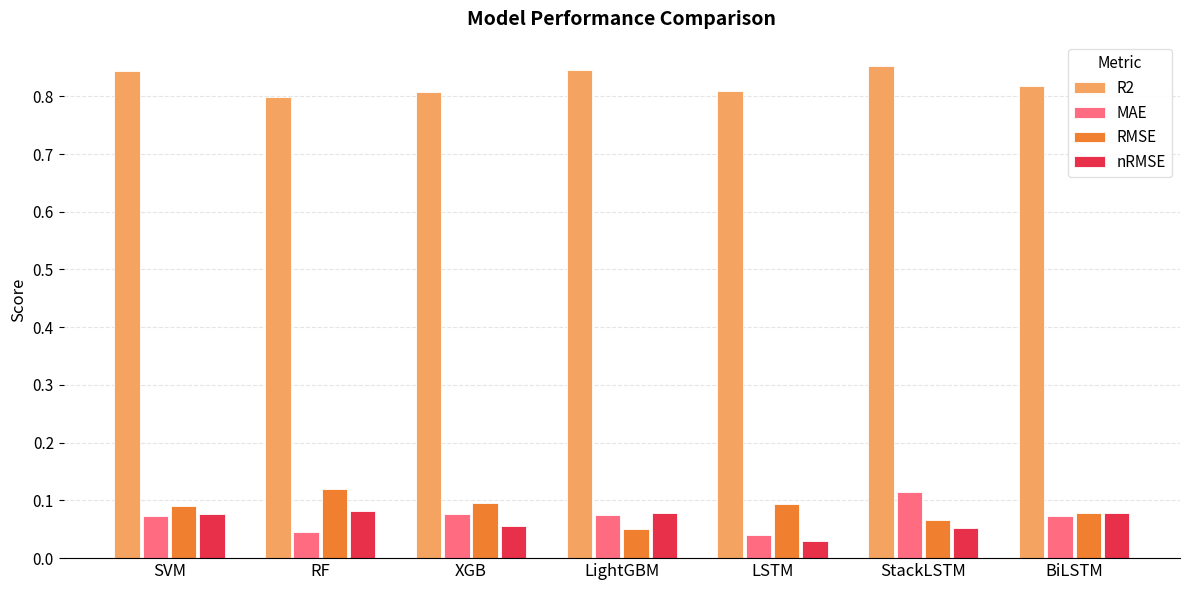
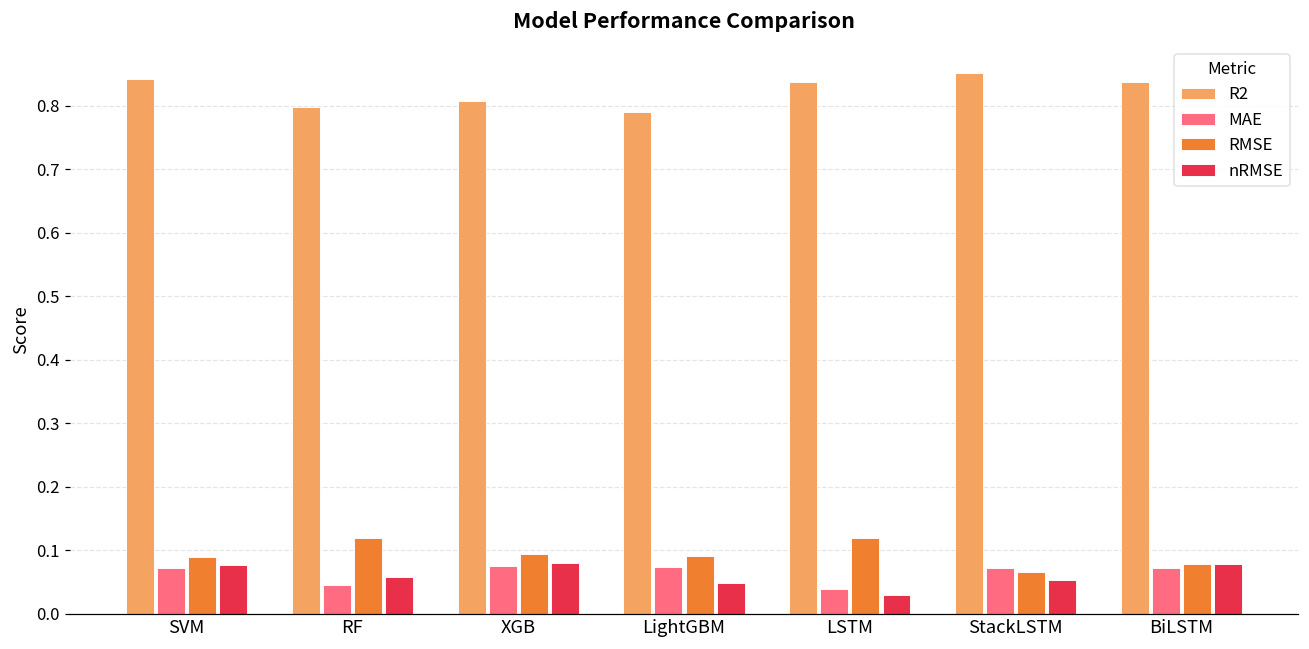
  {
    "R2": {
      "SVM": 0.84,
      "RF": 0.80,
      "XGB": 0.81,
-     "LightGBM": 0.85,
-     "LSTM": 0.81,
+     "LightGBM": 0.79,
+     "LSTM": 0.84,
      "StackLSTM": 0.85,
-     "BiLSTM": 0.82
+     "BiLSTM": 0.84
    },
    "MAE": {
      "SVM": 0.07,
      "RF": 0.05,
      "XGB": 0.08,
      "LightGBM": 0.07,
      "LSTM": 0.04,
-     "StackLSTM": 0.12,
+     "StackLSTM": 0.07,
      "BiLSTM": 0.07
    },
    "RMSE": {
      "SVM": 0.09,
      "RF": 0.12,
      "XGB": 0.10,
-     "LightGBM": 0.05,
-     "LSTM": 0.09,
+     "LightGBM": 0.09,
+     "LSTM": 0.12,
      "StackLSTM": 0.07,
      "BiLSTM": 0.08
    },
    "nRMSE": {
      "SVM": 0.08,
-     "RF": 0.08,
-     "XGB": 0.06,
-     "LightGBM": 0.08,
+     "RF": 0.06,
+     "XGB": 0.08,
+     "LightGBM": 0.05,
      "LSTM": 0.03,
      "StackLSTM": 0.05,
      "BiLSTM": 0.08
    }
  }
